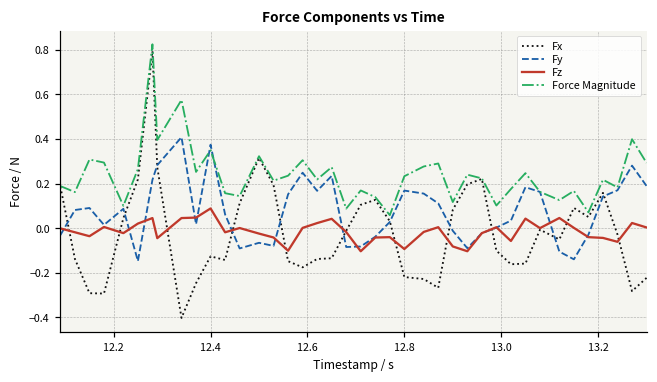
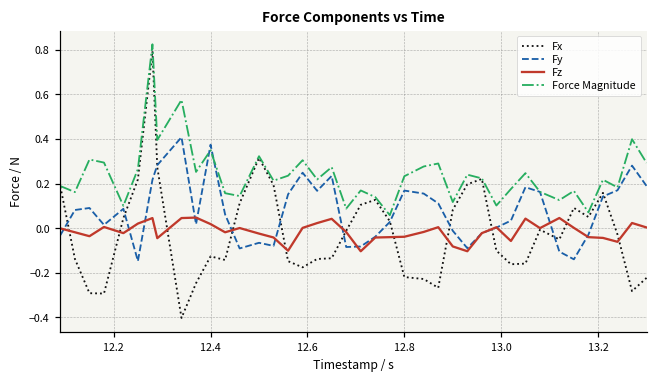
  {
    "Fx": {
      "12.4": -0.13,
      "12.8": -0.22
    },
    "Fy": {
      "12.4": 0.37,
      "12.8": 0.17
    },
    "Fz": {
-     "12.4": 0.09,
-     "12.8": -0.09
+     "12.4": 0.02,
+     "12.8": -0.04
    },
    "Force Magnitude": {
      "12.4": 0.35,
      "12.8": 0.23
    }
  }
